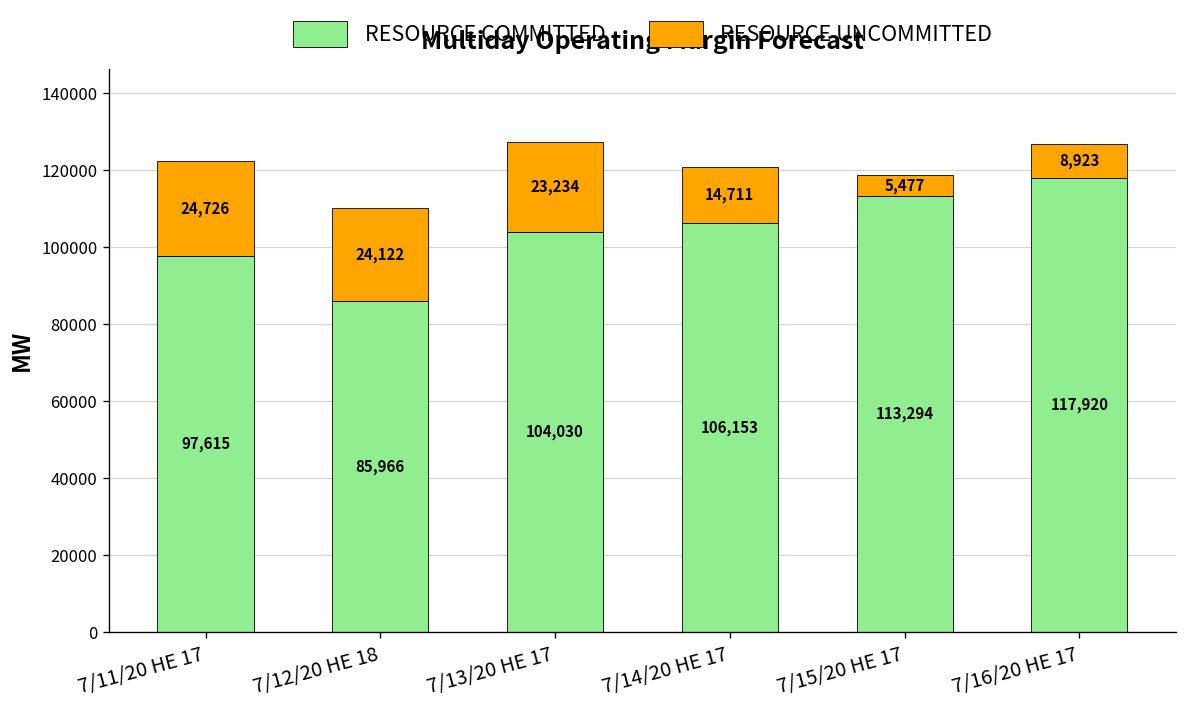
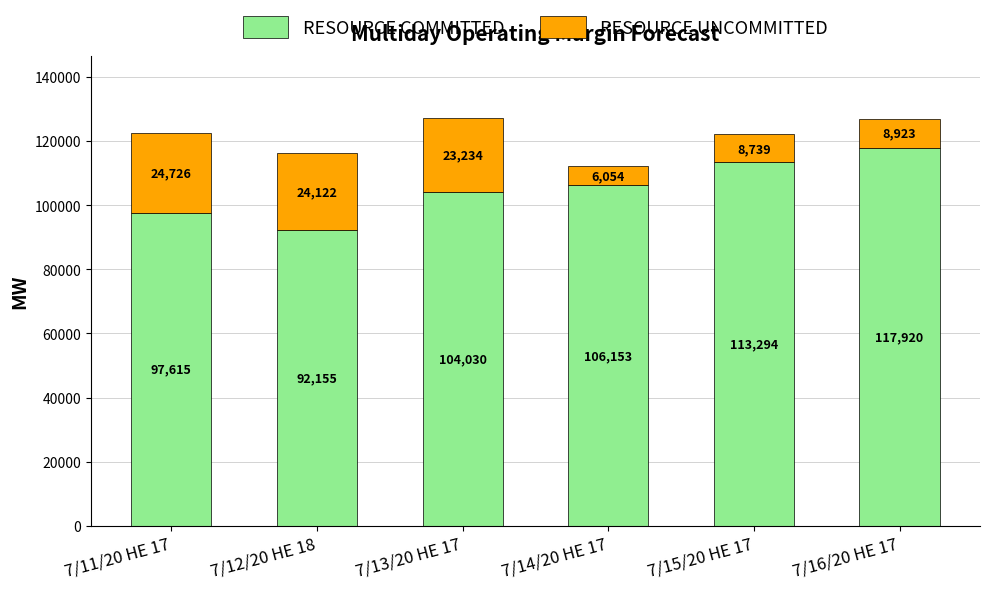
  {
    "RESOURCE COMMITTED": {
      "7/11/20 HE 17": "97,615",
-     "7/12/20 HE 18": "85,966",
+     "7/12/20 HE 18": "92,155",
      "7/13/20 HE 17": "104,030",
      "7/14/20 HE 17": "106,153",
      "7/15/20 HE 17": "113,294",
      "7/16/20 HE 17": "117,920"
    },
    "RESOURCE UNCOMMITTED": {
      "7/11/20 HE 17": "24,726",
      "7/12/20 HE 18": "24,122",
      "7/13/20 HE 17": "23,234",
-     "7/14/20 HE 17": "14,711",
-     "7/15/20 HE 17": "5,477",
+     "7/14/20 HE 17": "6,054",
+     "7/15/20 HE 17": "8,739",
      "7/16/20 HE 17": "8,923"
    }
  }
